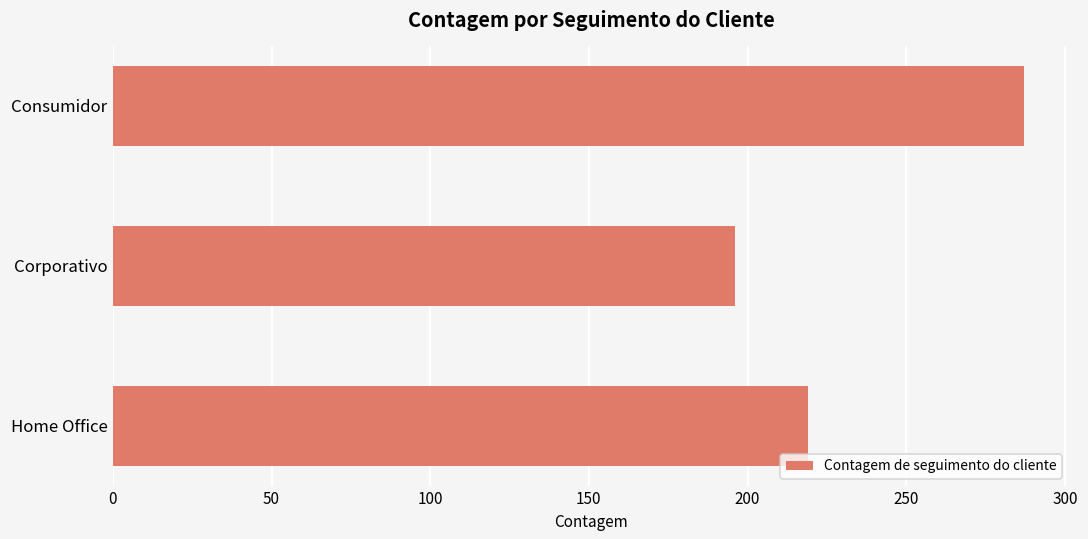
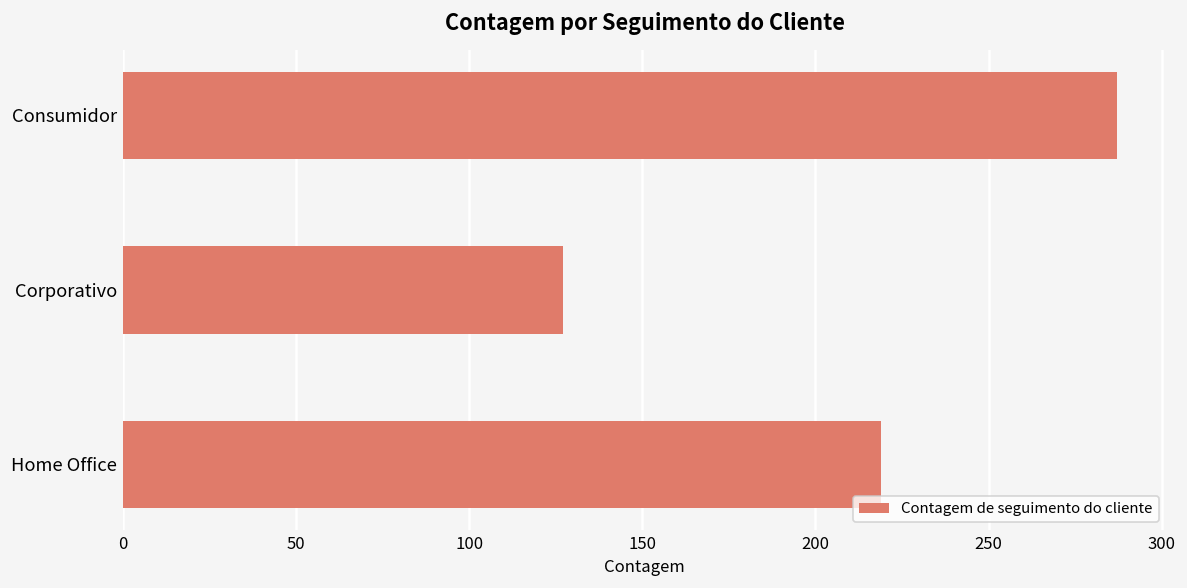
  {
    "Consumidor": 287,
-   "Corporativo": 196,
+   "Corporativo": 127,
    "Home Office": 219
  }
